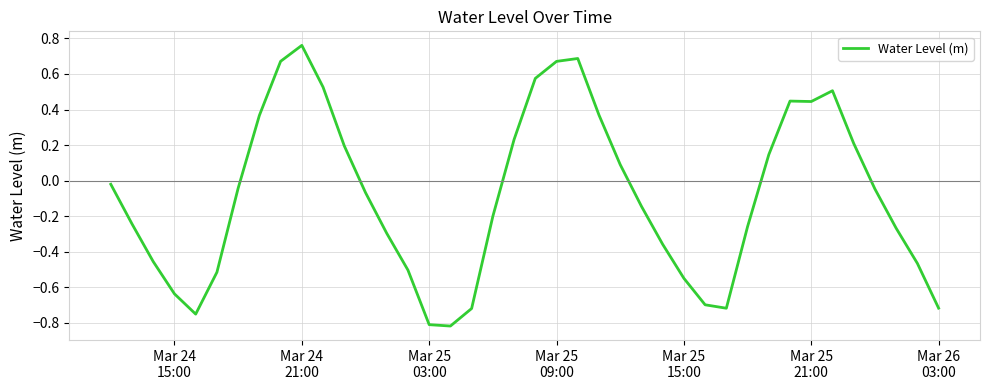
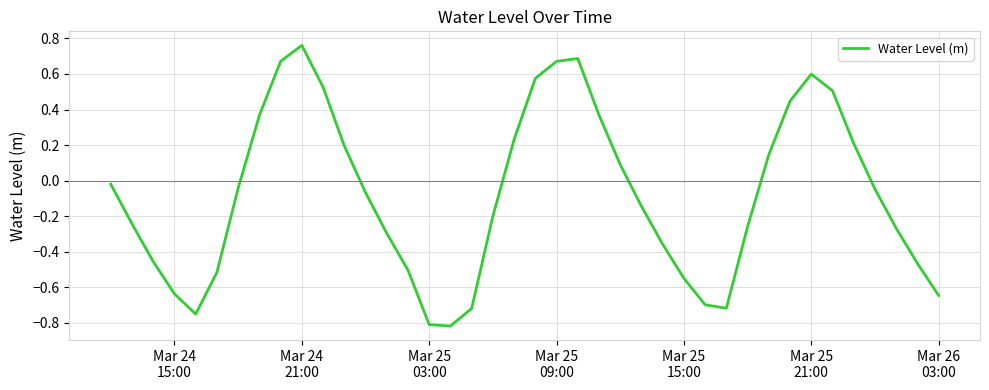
  {
    "Mar 24 15:00": -0.64,
    "Mar 24 21:00": 0.76,
    "Mar 25 03:00": -0.81,
    "Mar 25 09:00": 0.67,
    "Mar 25 15:00": -0.55,
-   "Mar 25 21:00": 0.45,
-   "Mar 26 03:00": -0.72
+   "Mar 25 21:00": 0.60,
+   "Mar 26 03:00": -0.65
  }
